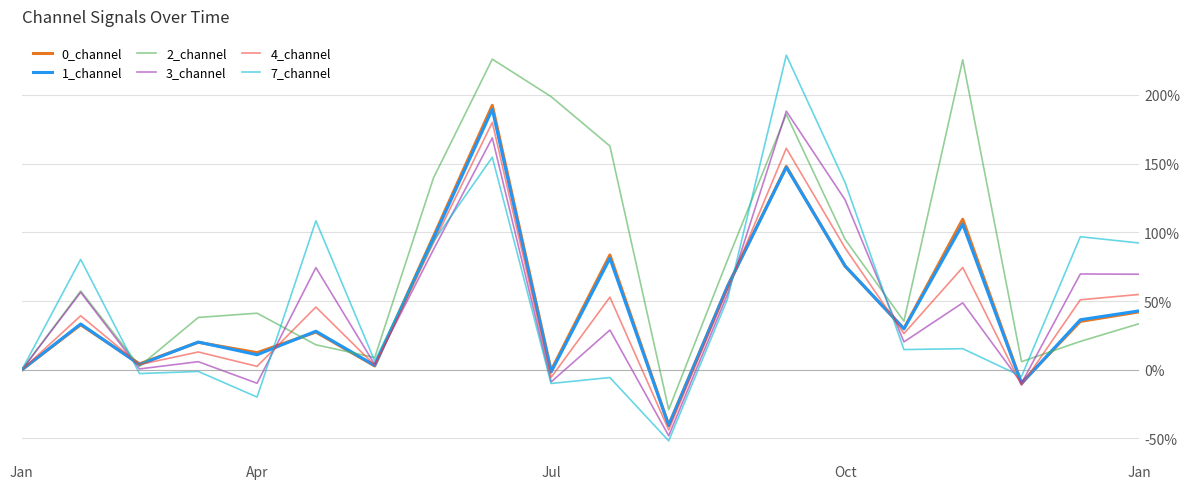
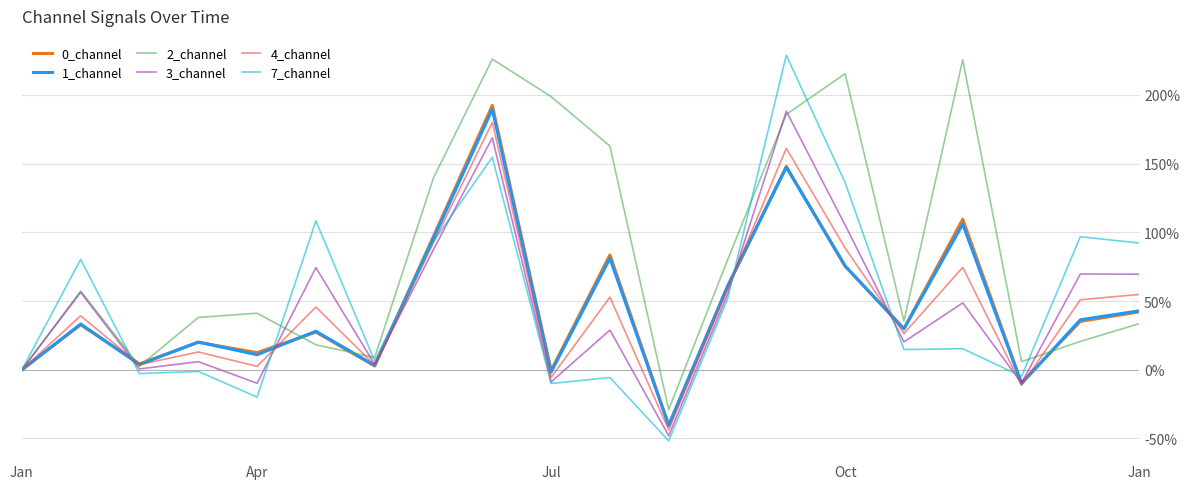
  {
    "2_channel": {
      "Apr": "41%",
      "Jul": "199%",
-     "Oct": "95%"
+     "Oct": "215%"
    },
    "3_channel": {
      "Apr": "-10%",
-     "Oct": "124%"
+     "Oct": "105%"
    }
  }
